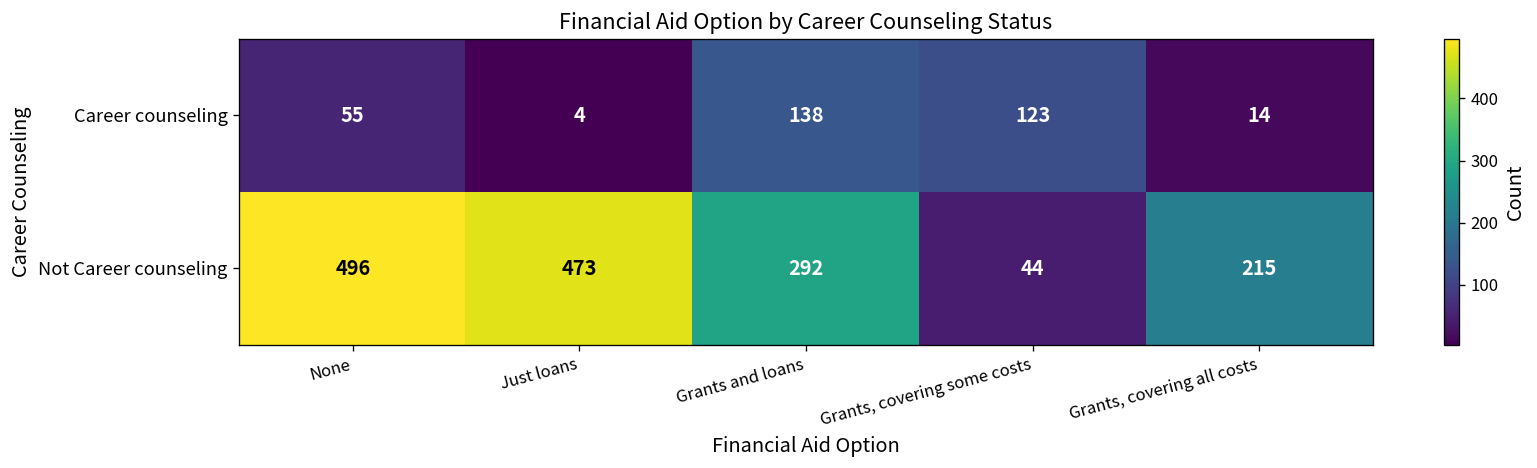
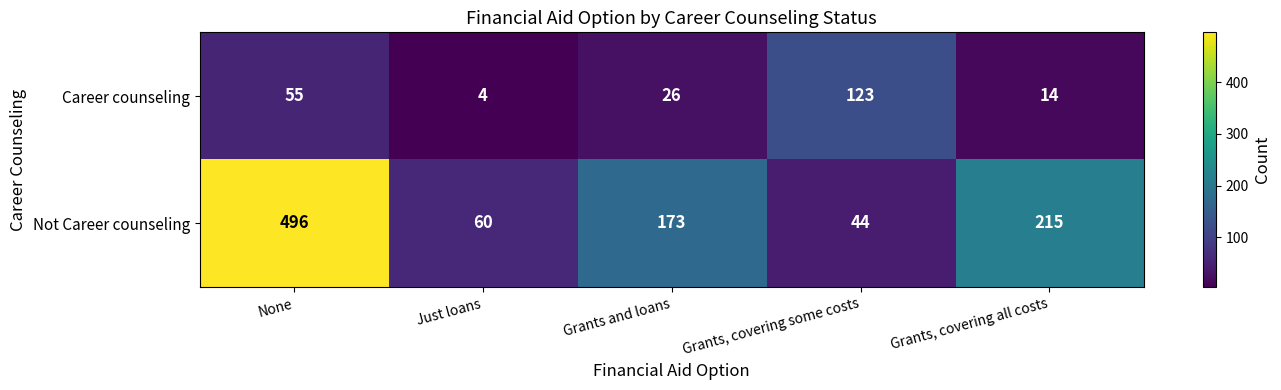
  {
    "Career counseling": {
      "None": 55,
      "Just loans": 4,
-     "Grants and loans": 138,
+     "Grants and loans": 26,
      "Grants, covering some costs": 123,
      "Grants, covering all costs": 14
    },
    "Not Career counseling": {
      "None": 496,
-     "Just loans": 473,
-     "Grants and loans": 292,
+     "Just loans": 60,
+     "Grants and loans": 173,
      "Grants, covering some costs": 44,
      "Grants, covering all costs": 215
    }
  }
